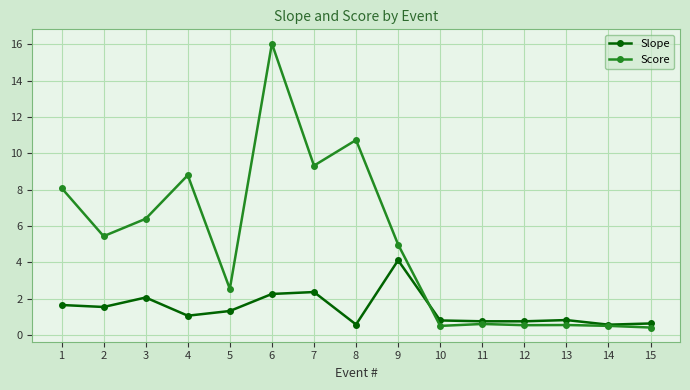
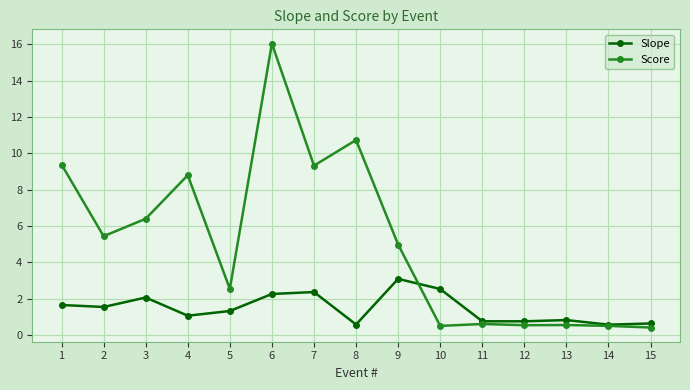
  {
    "Slope": {
      "1": 1.7,
      "2": 1.5,
      "3": 2.1,
      "4": 1.1,
      "5": 1.3,
      "6": 2.3,
      "7": 2.4,
      "8": 0.6,
-     "9": 4.1,
-     "10": 0.8,
+     "9": 3.1,
+     "10": 2.5,
      "11": 0.8,
      "12": 0.8,
      "13": 0.8,
      "15": 0.6
    },
    "Score": {
-     "1": 8.1,
+     "1": 9.4,
      "2": 5.4,
      "3": 6.4,
      "4": 8.8,
      "5": 2.5,
      "6": 16.0,
      "7": 9.3,
      "8": 10.7,
      "9": 5.0,
      "10": 0.5,
      "11": 0.6,
      "12": 0.5,
      "13": 0.6,
      "15": 0.4
    }
  }
